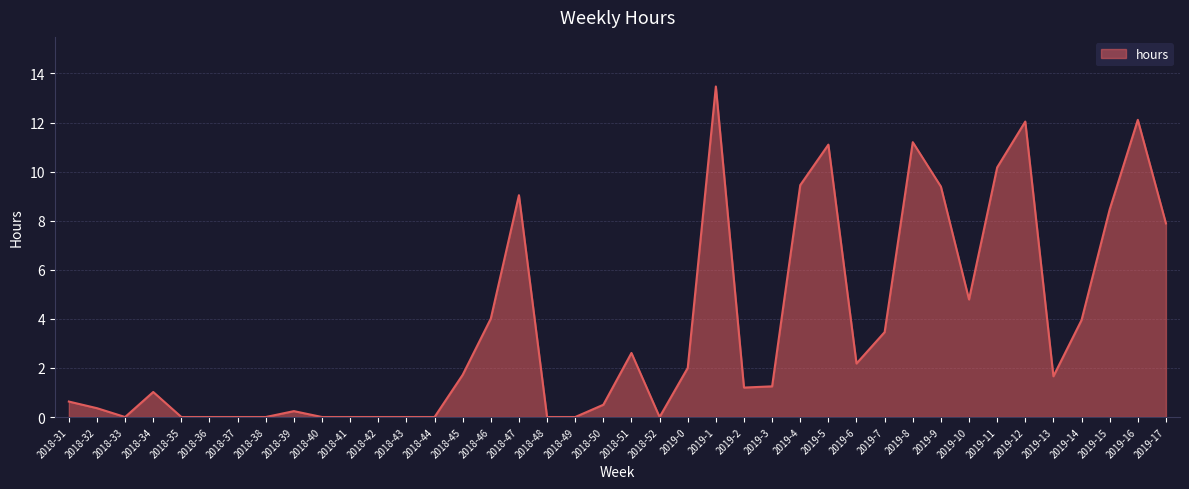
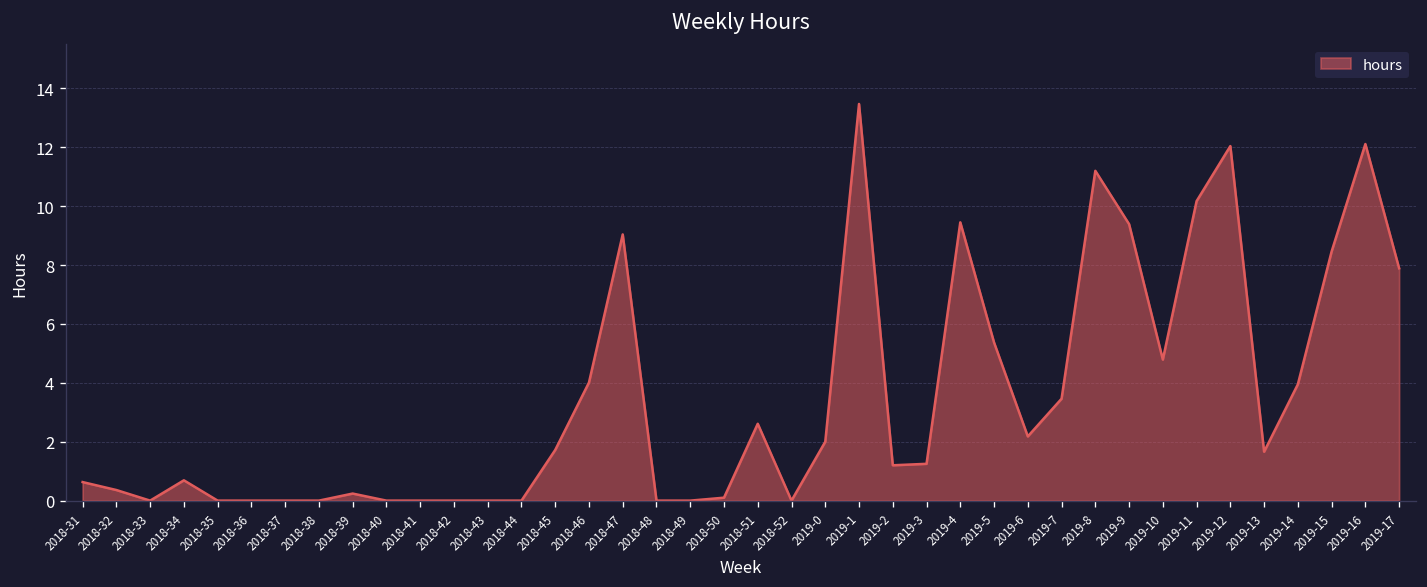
  {
    "2018-31": 0.6,
    "2018-32": 0.4,
    "2018-33": 0.0,
-   "2018-34": 1.0,
+   "2018-34": 0.7,
    "2018-35": 0.0,
    "2018-36": 0.0,
    "2018-37": 0.0,
    "2018-38": 0.0,
    "2018-39": 0.2,
    "2018-40": 0.0,
    "2018-41": 0.0,
    "2018-42": 0.0,
    "2018-43": 0.0,
    "2018-44": 0.0,
    "2018-45": 1.7,
    "2018-46": 4.0,
    "2018-47": 9.0,
    "2018-48": 0.0,
    "2018-49": 0.0,
-   "2018-50": 0.5,
+   "2018-50": 0.1,
    "2018-51": 2.6,
    "2018-52": 0.0,
    "2019-0": 2.0,
    "2019-1": 13.5,
    "2019-2": 1.2,
    "2019-3": 1.3,
    "2019-4": 9.5,
-   "2019-5": 11.1,
+   "2019-5": 5.4,
    "2019-6": 2.2,
    "2019-7": 3.5,
    "2019-8": 11.2,
    "2019-9": 9.4,
    "2019-10": 4.8,
    "2019-11": 10.2,
    "2019-12": 12.0,
    "2019-13": 1.7,
    "2019-14": 4.0,
    "2019-15": 8.5,
    "2019-16": 12.1,
    "2019-17": 7.9
  }
